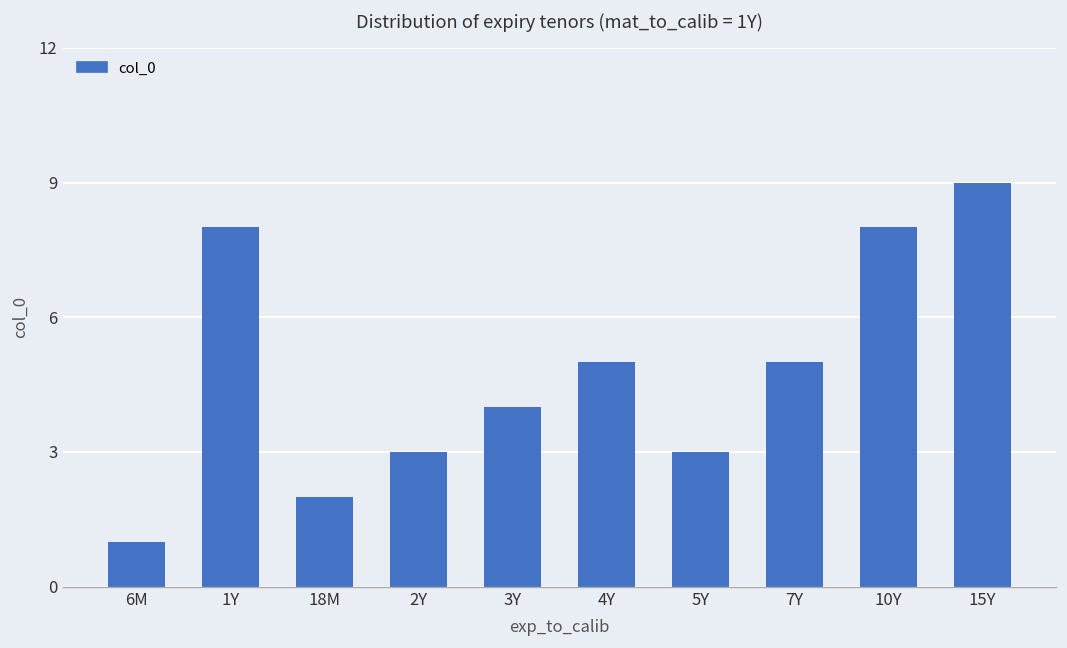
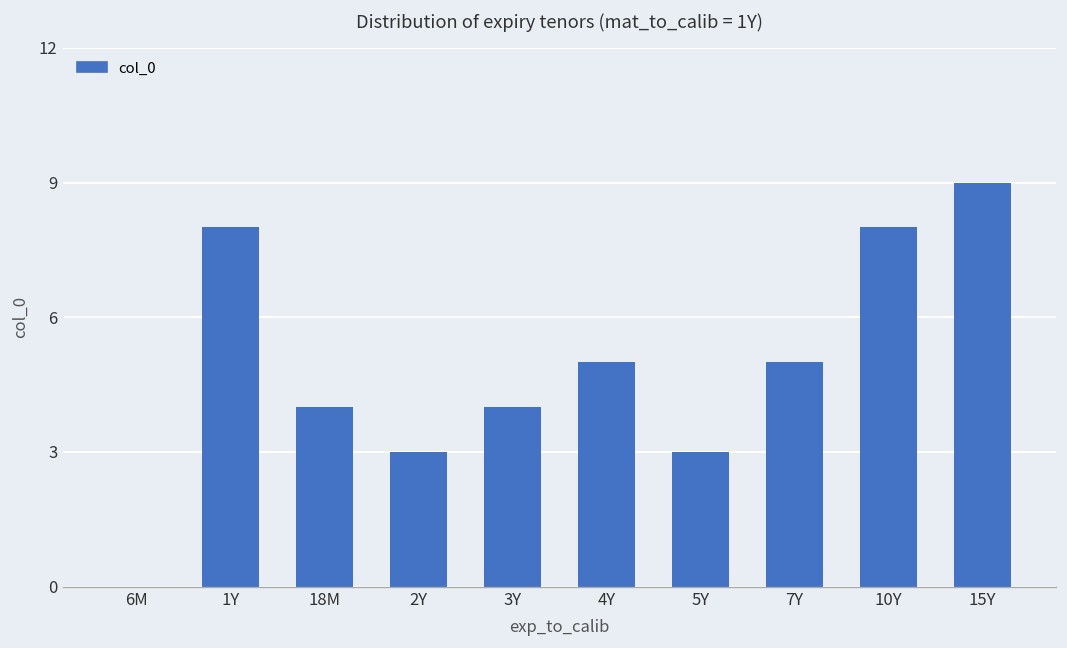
  {
-   "6M": 1,
+   "6M": 0,
    "1Y": 8,
-   "18M": 2,
+   "18M": 4,
    "2Y": 3,
    "3Y": 4,
    "4Y": 5,
    "5Y": 3,
    "7Y": 5,
    "10Y": 8,
    "15Y": 9
  }
